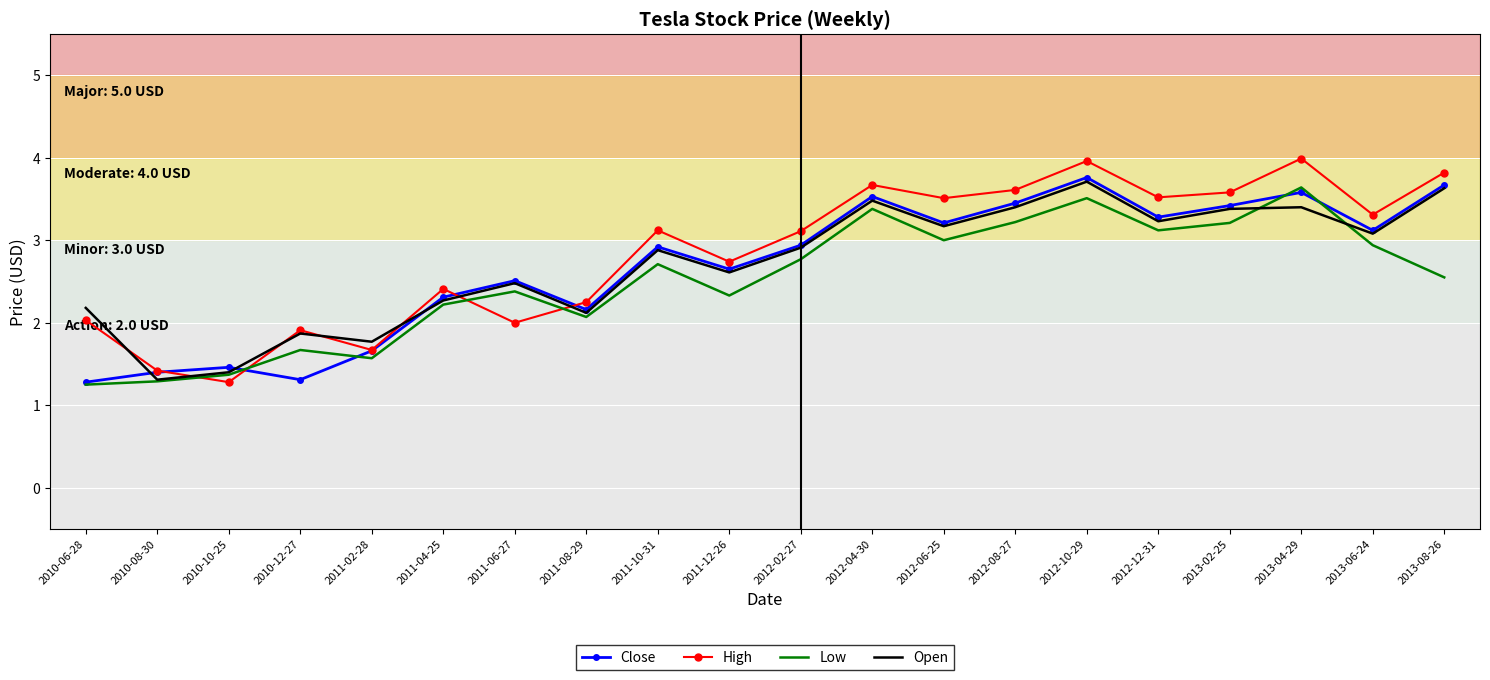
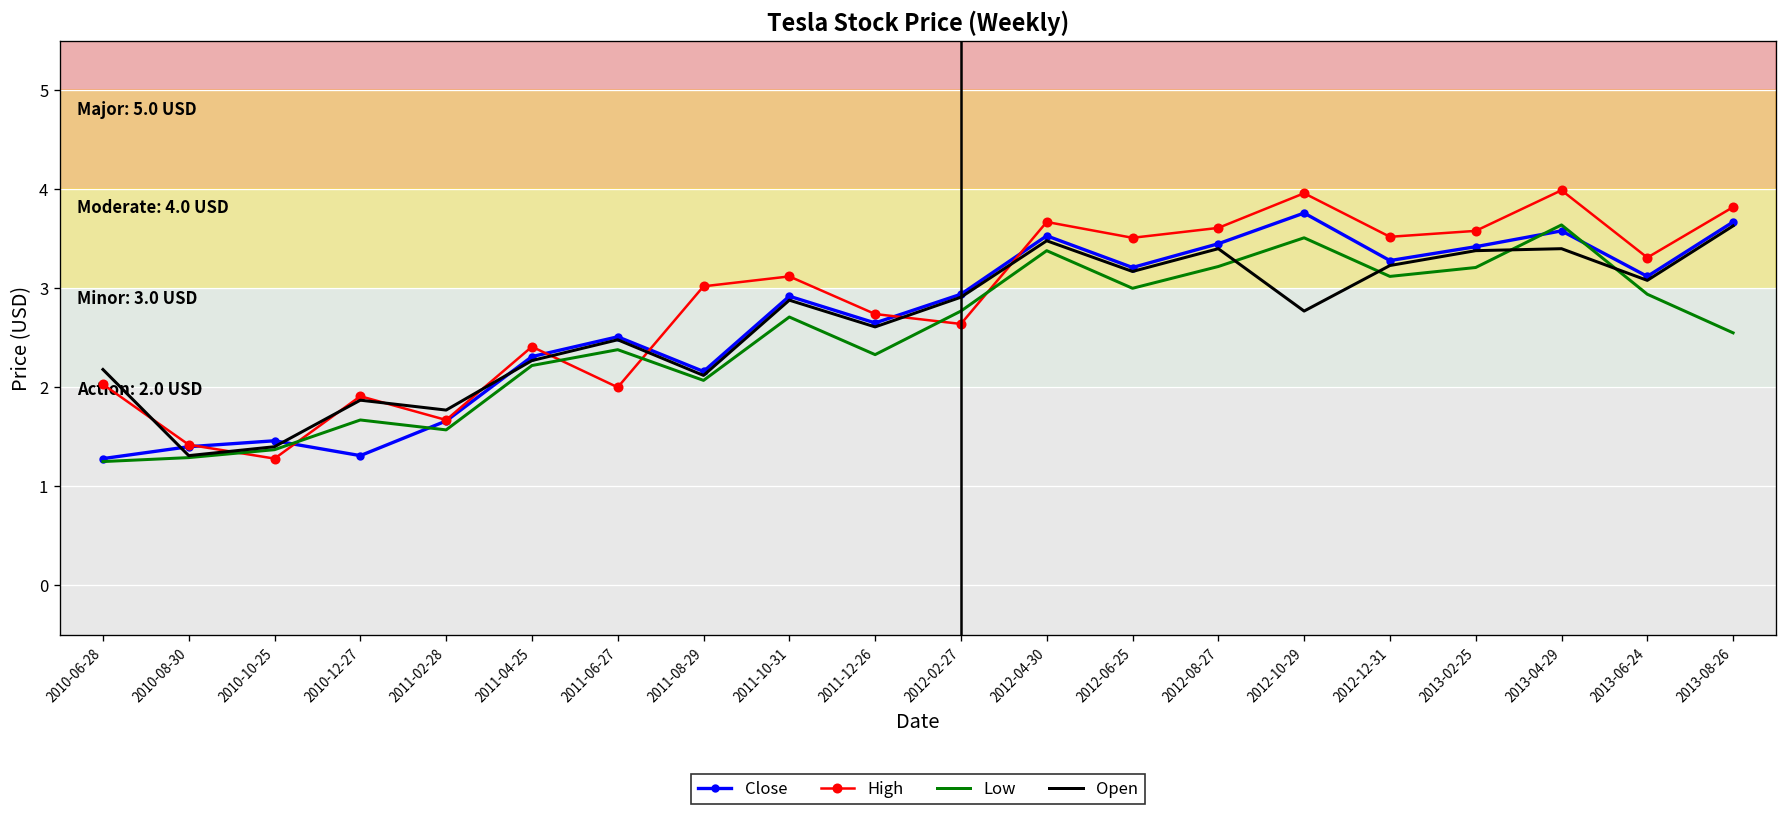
  {
    "Close": {
      "2010-10-25": 1.5,
      "2010-12-27": 1.3,
      "2011-04-25": 2.3,
      "2011-08-29": 2.2,
      "2011-10-31": 2.9,
      "2011-12-26": 2.7,
      "2012-04-30": 3.5,
      "2012-06-25": 3.2,
      "2012-08-27": 3.5,
      "2012-10-29": 3.8,
      "2012-12-31": 3.3,
      "2013-02-25": 3.4,
      "2013-04-29": 3.6,
      "2013-06-24": 3.1,
      "2013-08-26": 3.7
    },
    "High": {
      "2010-10-25": 1.3,
      "2010-12-27": 1.9,
      "2011-04-25": 2.4,
      "2011-06-27": 2.0,
-     "2011-08-29": 2.3,
+     "2011-08-29": 3.0,
      "2011-10-31": 3.1,
      "2011-12-26": 2.7,
-     "2012-02-27": 3.1,
+     "2012-02-27": 2.6,
      "2012-04-30": 3.7,
      "2012-06-25": 3.5,
      "2012-08-27": 3.6,
      "2012-10-29": 4.0,
      "2012-12-31": 3.5,
      "2013-02-25": 3.6,
      "2013-04-29": 4.0,
      "2013-06-24": 3.3,
      "2013-08-26": 3.8
    },
    "Low": {
      "2010-12-27": 1.7,
      "2011-02-28": 1.6,
      "2011-04-25": 2.2,
      "2011-06-27": 2.4,
      "2011-08-29": 2.1,
      "2011-10-31": 2.7,
      "2011-12-26": 2.3,
      "2012-02-27": 2.8,
      "2012-04-30": 3.4,
      "2012-06-25": 3.0,
      "2012-08-27": 3.2,
      "2012-10-29": 3.5,
      "2012-12-31": 3.1,
      "2013-02-25": 3.2,
      "2013-04-29": 3.6,
      "2013-06-24": 2.9,
      "2013-08-26": 2.6
    },
    "Open": {
      "2010-06-28": 2.2,
      "2010-12-27": 1.9,
      "2011-02-28": 1.8,
      "2011-04-25": 2.3,
      "2011-08-29": 2.1,
      "2011-10-31": 2.9,
      "2011-12-26": 2.6,
      "2012-04-30": 3.5,
      "2012-06-25": 3.2,
      "2012-08-27": 3.4,
-     "2012-10-29": 3.7,
+     "2012-10-29": 2.8,
      "2012-12-31": 3.2,
      "2013-02-25": 3.4,
      "2013-04-29": 3.4,
      "2013-06-24": 3.1,
      "2013-08-26": 3.6
    }
  }
